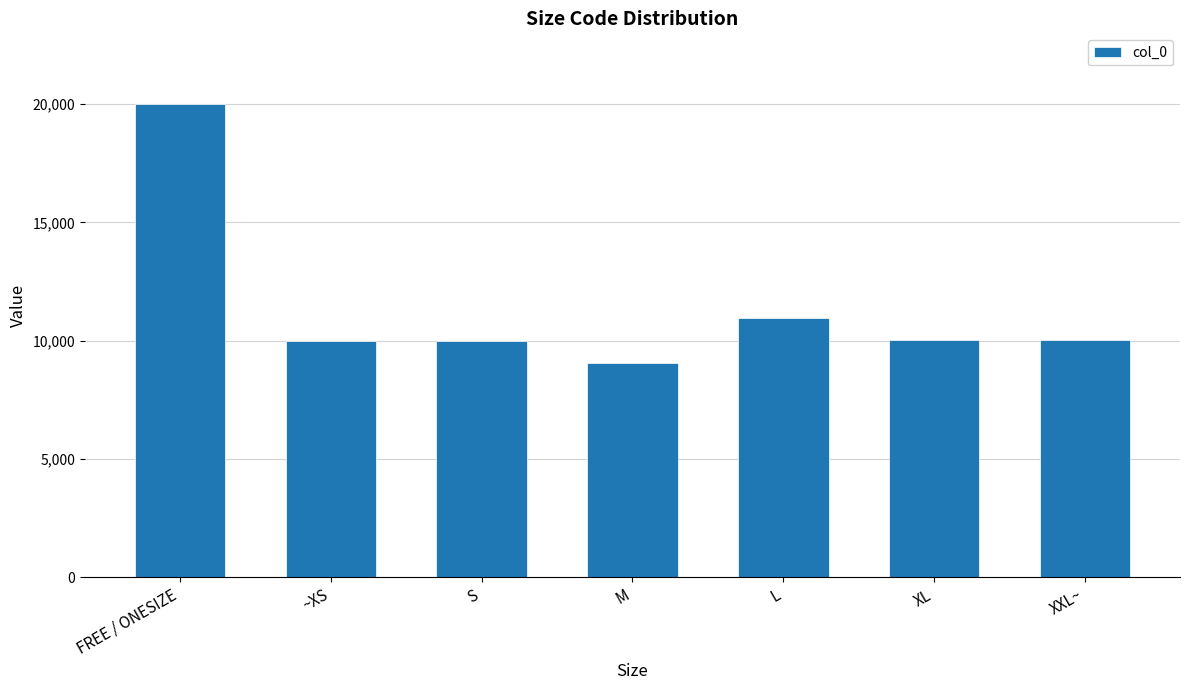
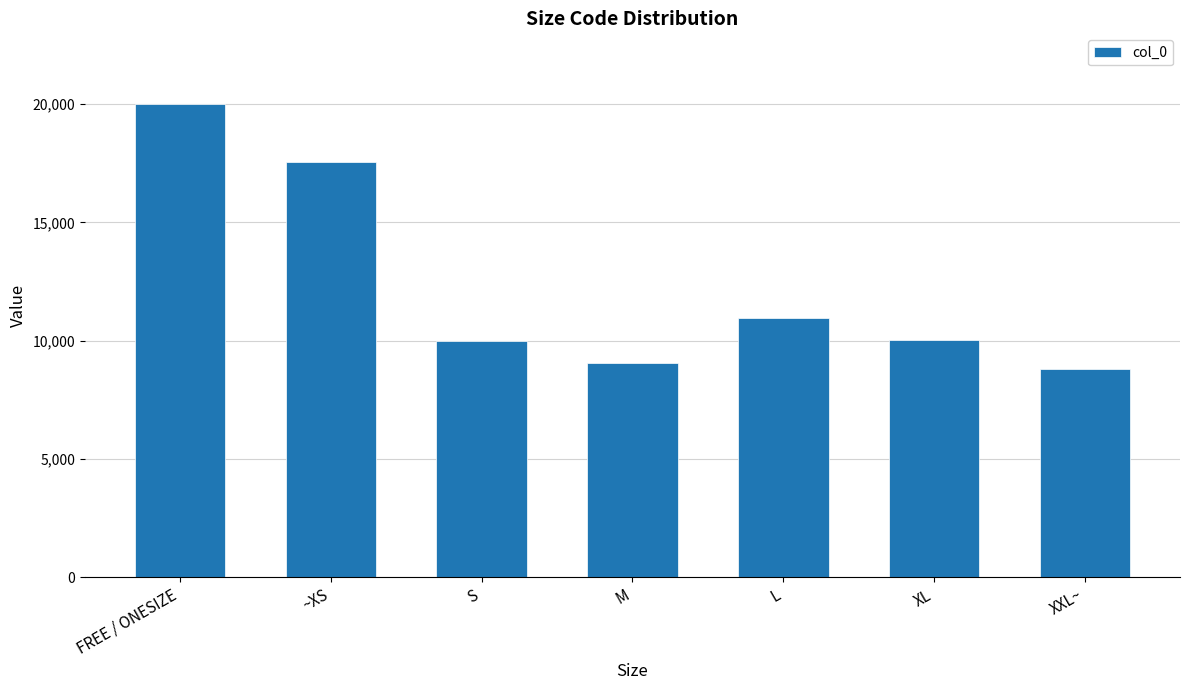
  {
    "FREE / ONESIZE": "20,000",
-   "~XS": "10,000",
+   "~XS": "17,600",
    "S": "10,000",
    "M": "9,000",
    "L": "11,000",
    "XL": "10,000",
-   "XXL~": "10,000"
+   "XXL~": "8,800"
  }
